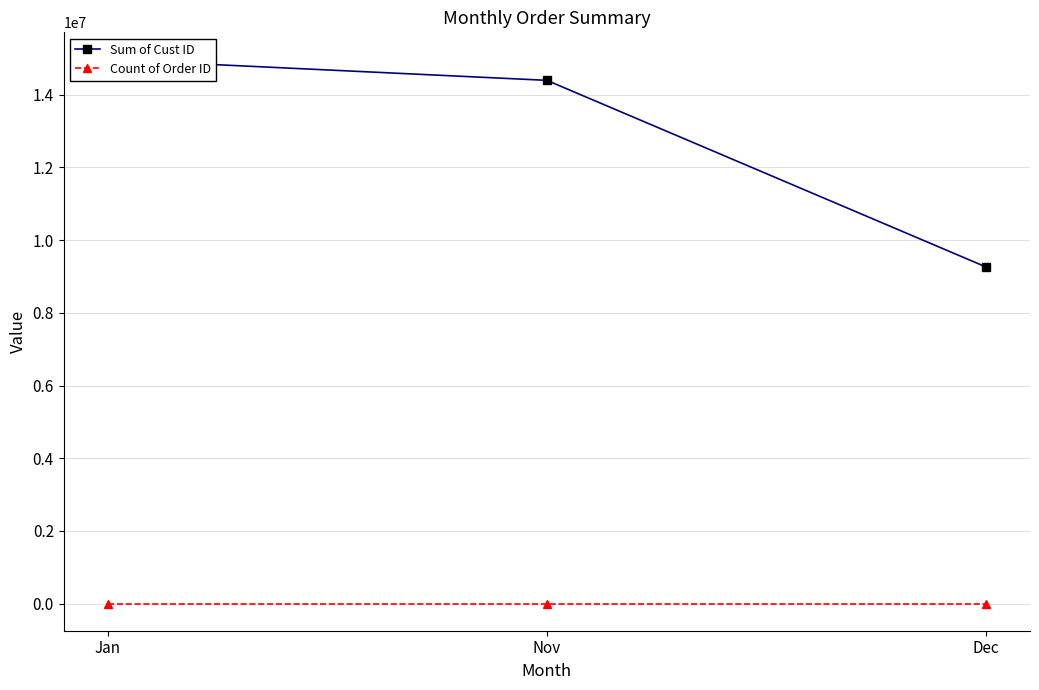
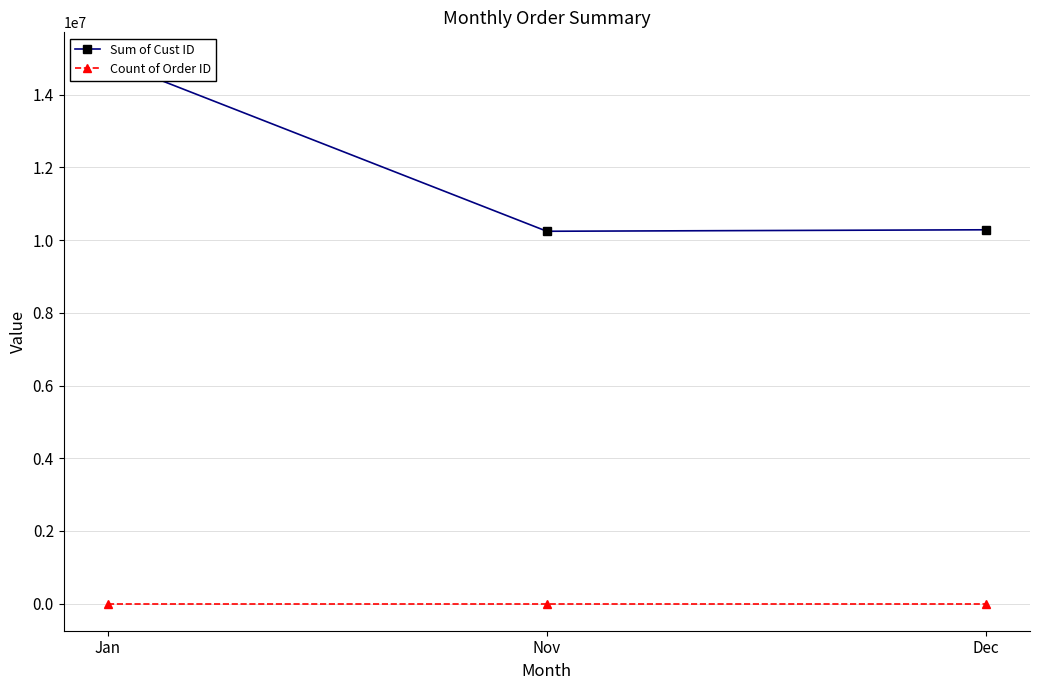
  {
    "Sum of Cust ID": {
-     "Nov": 14400000,
-     "Dec": 9300000
+     "Nov": 10200000,
+     "Dec": 10300000
    },
    "Count of Order ID": {
      "Jan": 0,
      "Nov": 0,
      "Dec": 0
    }
  }
